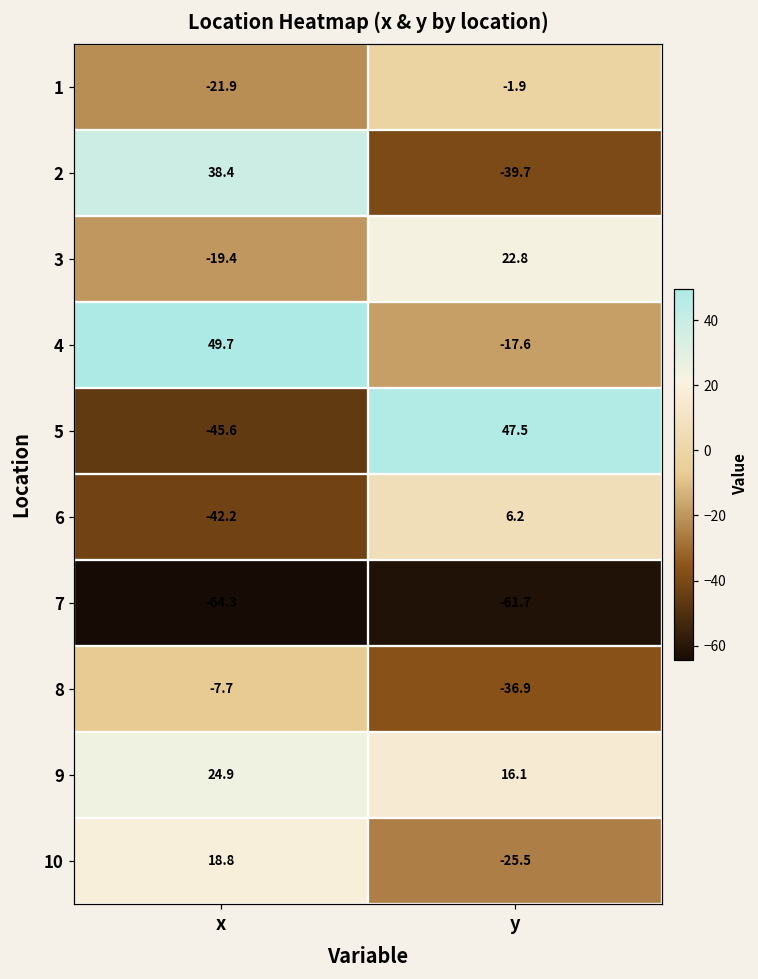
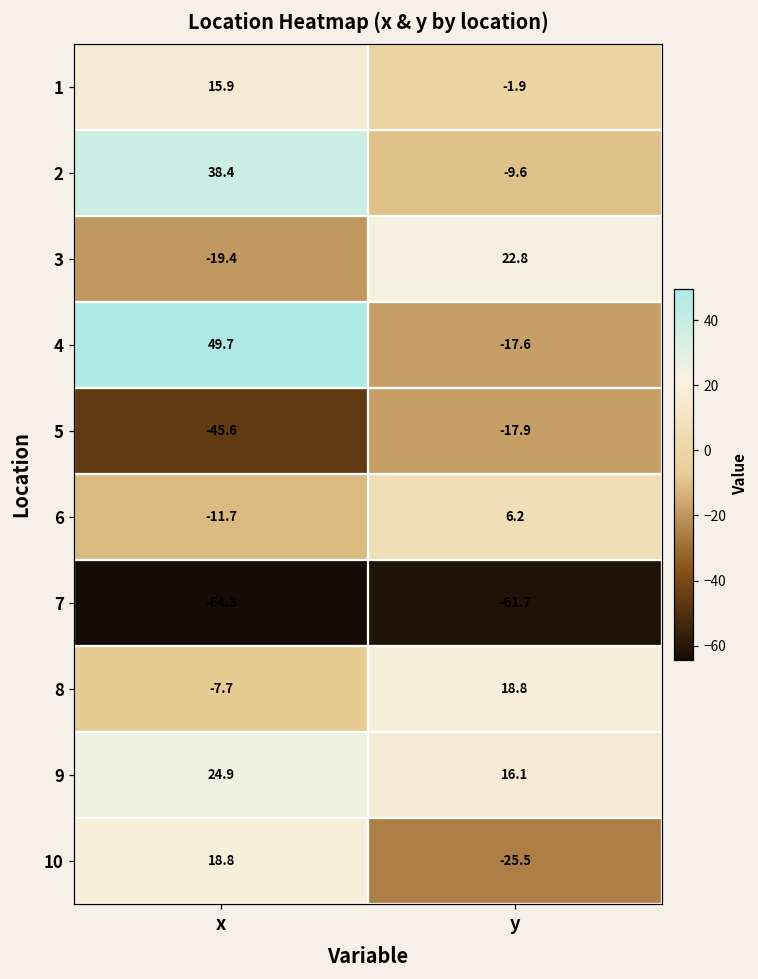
  {
    "1": {
-     "x": -21.9,
+     "x": 15.9,
      "y": -1.9
    },
    "2": {
      "x": 38.4,
-     "y": -39.7
+     "y": -9.6
    },
    "3": {
      "x": -19.4,
      "y": 22.8
    },
    "4": {
      "x": 49.7,
      "y": -17.6
    },
    "5": {
      "x": -45.6,
-     "y": 47.5
+     "y": -17.9
    },
    "6": {
-     "x": -42.2,
+     "x": -11.7,
      "y": 6.2
    },
    "8": {
      "x": -7.7,
-     "y": -36.9
+     "y": 18.8
    },
    "9": {
      "x": 24.9,
      "y": 16.1
    },
    "10": {
      "x": 18.8,
      "y": -25.5
    }
  }
